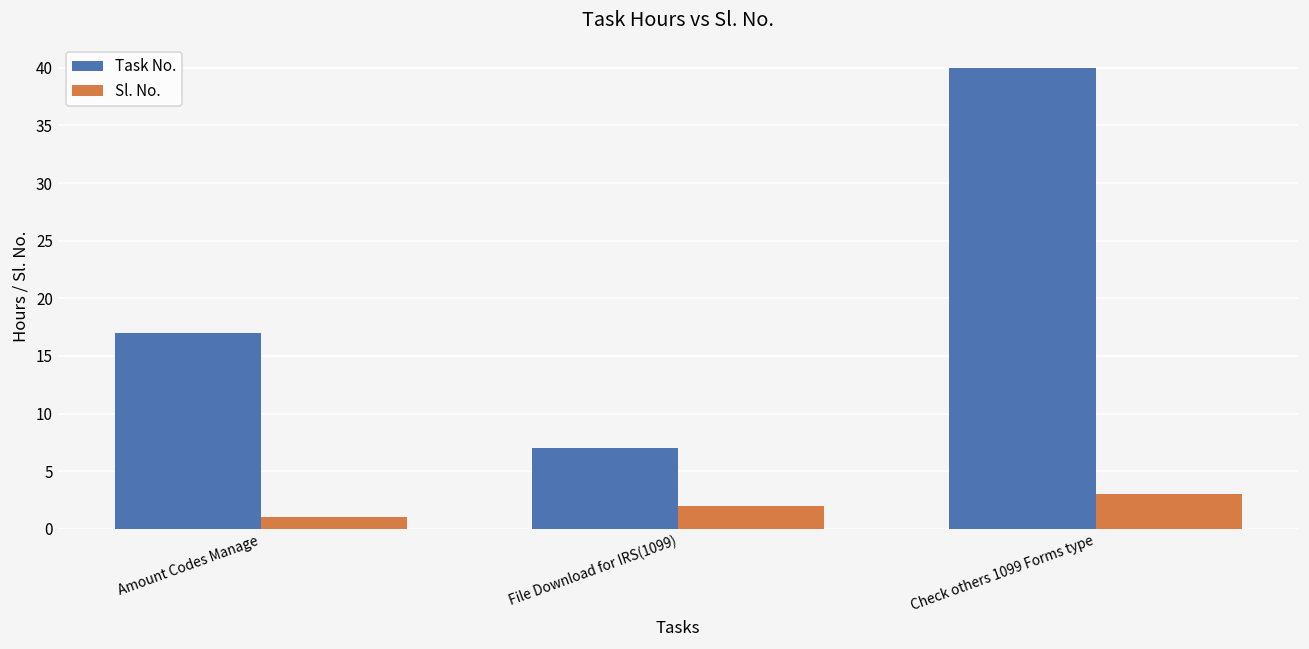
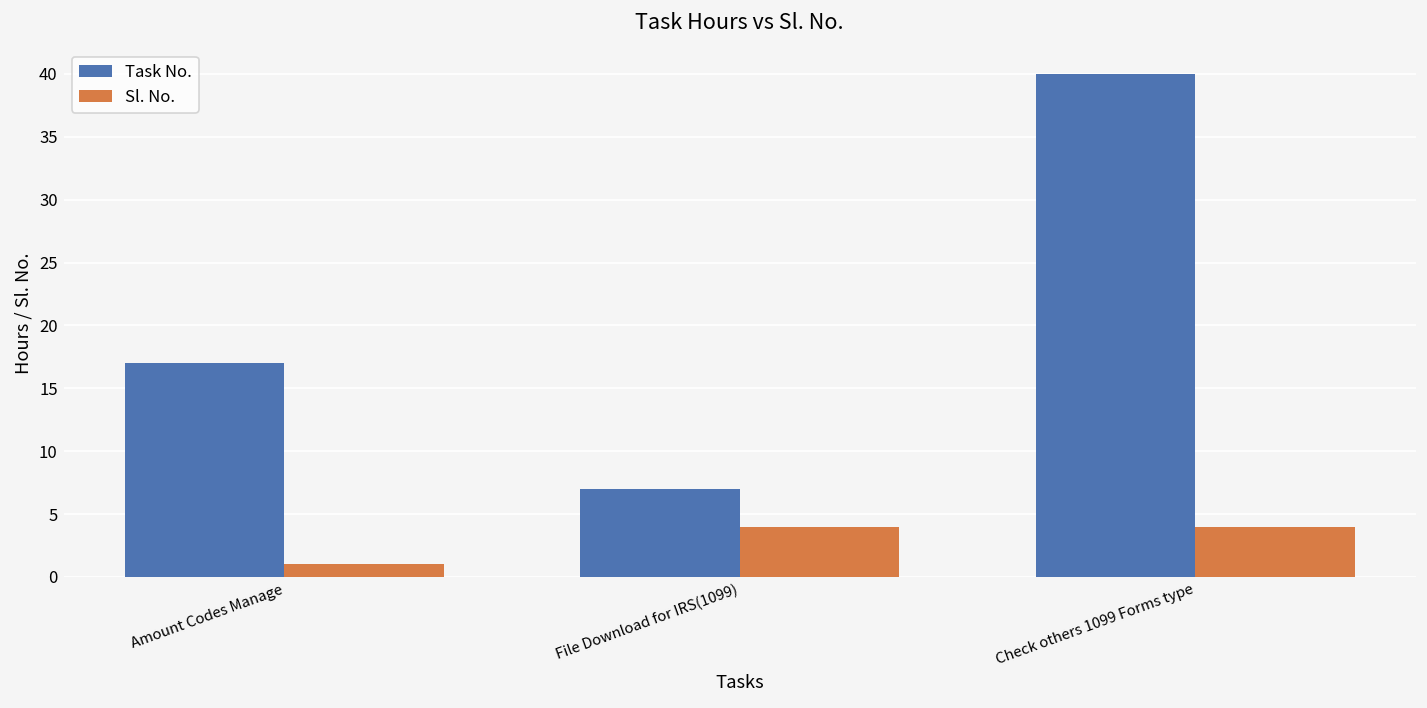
  {
    "Task No.": {
      "Amount Codes Manage": 17,
      "File Download for IRS(1099)": 7,
      "Check others 1099 Forms type": 40
    },
    "Sl. No.": {
      "Amount Codes Manage": 1,
-     "File Download for IRS(1099)": 2,
-     "Check others 1099 Forms type": 3
+     "File Download for IRS(1099)": 4,
+     "Check others 1099 Forms type": 4
    }
  }
